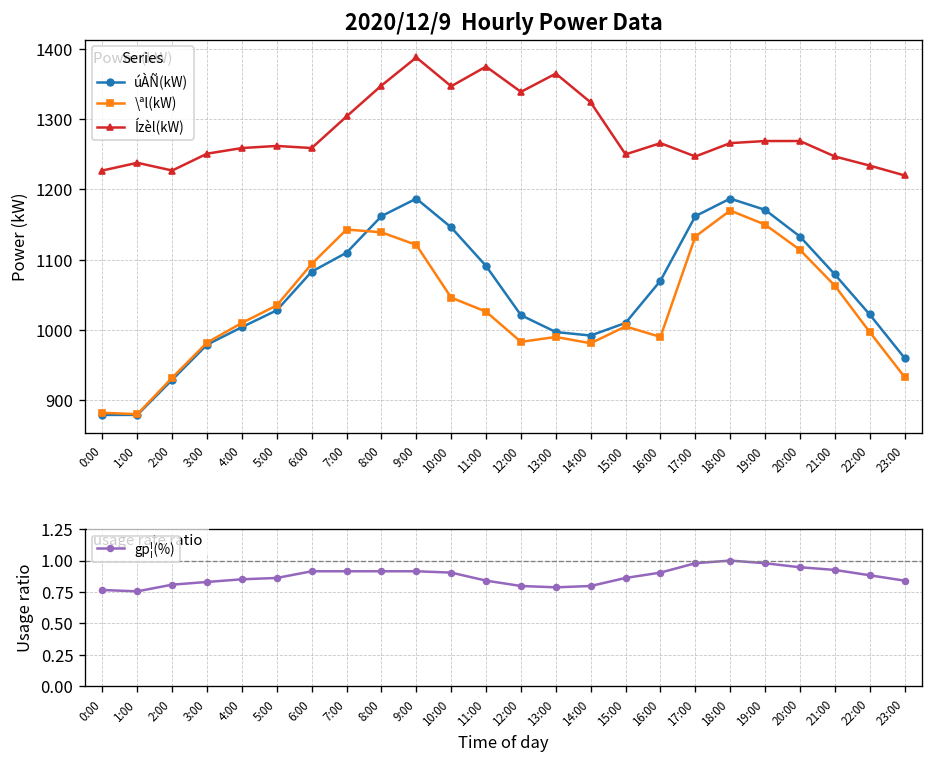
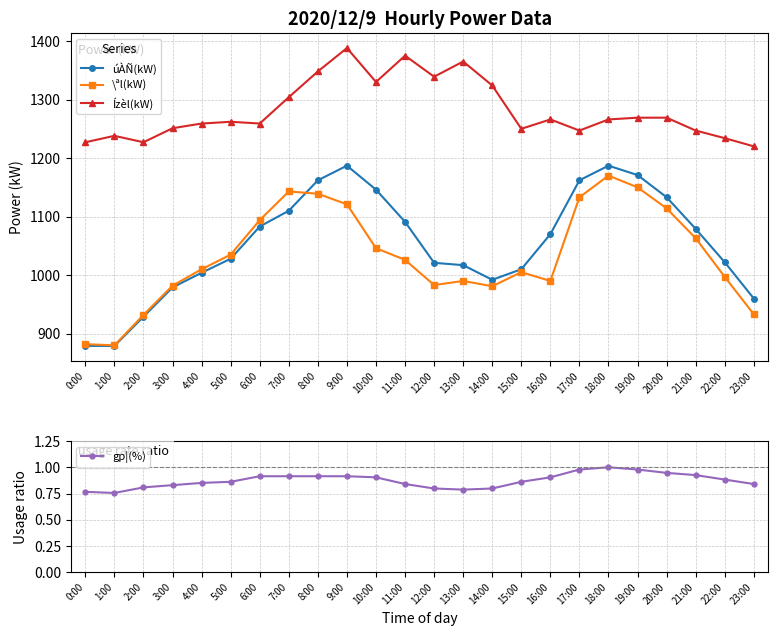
  {
    "2020/12/9 Hourly Power Data": {
      "úÀÑ(kW)": {
        "4:00": 1000,
        "5:00": 1030,
        "6:00": 1080,
        "7:00": 1110,
        "8:00": 1160,
        "9:00": 1190,
        "10:00": 1150,
        "11:00": 1090,
        "12:00": 1020,
-       "13:00": 1000,
+       "13:00": 1020,
        "14:00": 990,
        "15:00": 1010,
        "16:00": 1070,
        "17:00": 1160,
        "18:00": 1190,
        "19:00": 1170,
        "20:00": 1130,
        "21:00": 1080,
        "22:00": 1020,
        "23:00": 960
      },
      "\\ªl(kW)": {
        "4:00": 1010,
        "5:00": 1040,
        "6:00": 1090,
        "7:00": 1140,
        "8:00": 1140,
        "9:00": 1120,
        "10:00": 1050,
        "11:00": 1030,
        "12:00": 980,
        "13:00": 990,
        "14:00": 980,
        "15:00": 1010,
        "16:00": 990,
        "17:00": 1130,
        "18:00": 1170,
        "19:00": 1150,
        "20:00": 1110,
        "21:00": 1060,
        "22:00": 1000,
        "23:00": 930
      },
      "Ízèl(kW)": {
        "0:00": 1230,
        "1:00": 1240,
        "2:00": 1230,
        "3:00": 1250,
        "4:00": 1260,
        "5:00": 1260,
        "6:00": 1260,
        "7:00": 1300,
        "8:00": 1350,
        "9:00": 1390,
-       "10:00": 1350,
+       "10:00": 1330,
        "11:00": 1380,
        "12:00": 1340,
        "13:00": 1370,
        "14:00": 1320,
        "15:00": 1250,
        "16:00": 1270,
        "17:00": 1250,
        "18:00": 1270,
        "19:00": 1270,
        "20:00": 1270,
        "21:00": 1250,
        "22:00": 1230,
        "23:00": 1220
      }
    }
  }
